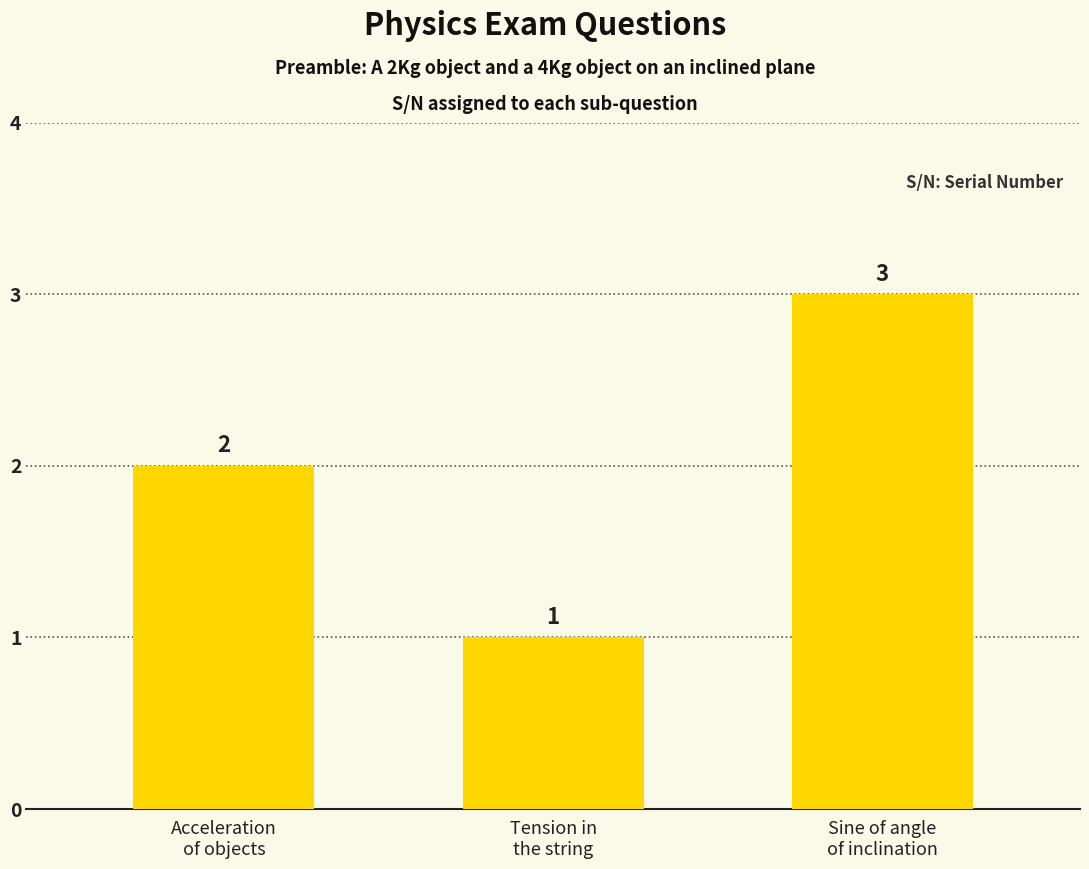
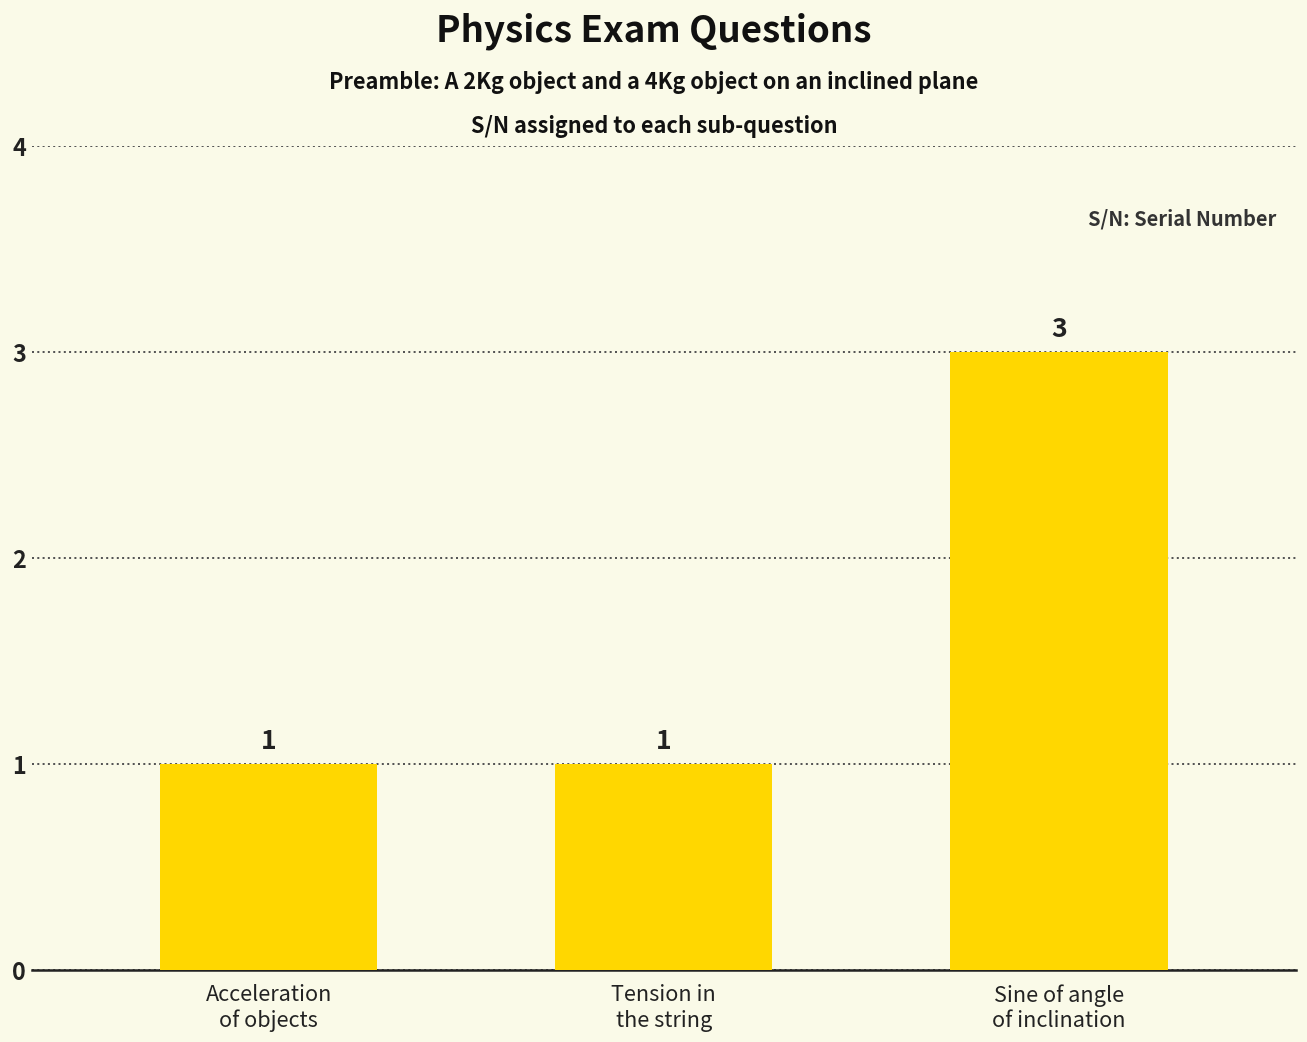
  {
-   "Acceleration of objects": 2,
+   "Acceleration of objects": 1,
    "Tension in the string": 1,
    "Sine of angle of inclination": 3
  }
